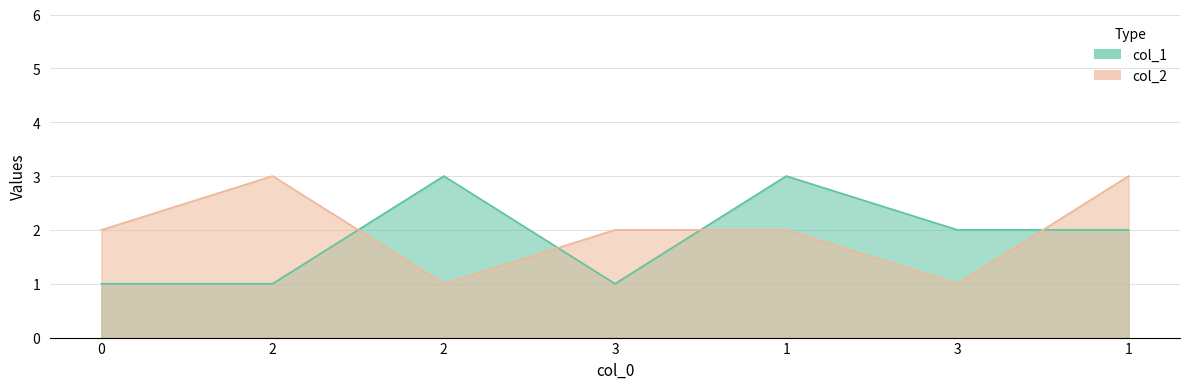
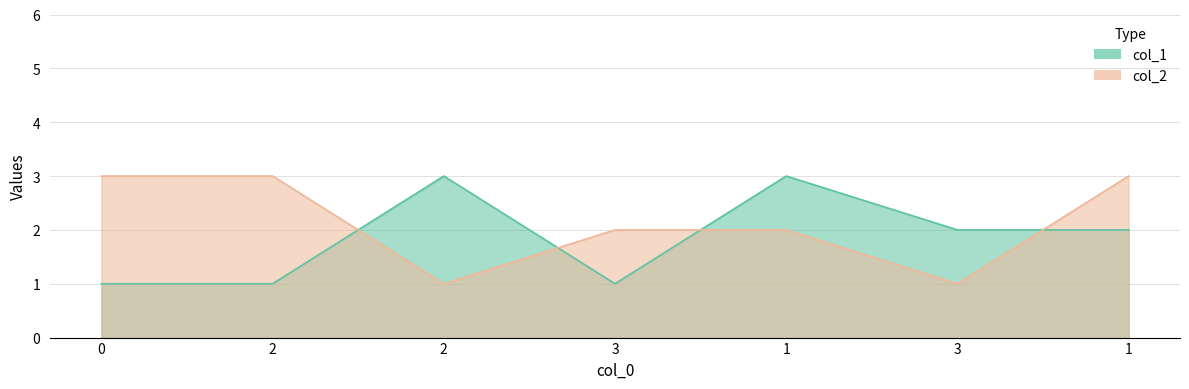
  {
    "col_1": {
      "0": 1
    },
    "col_2": {
-     "0": 2
+     "0": 3
    }
  }
